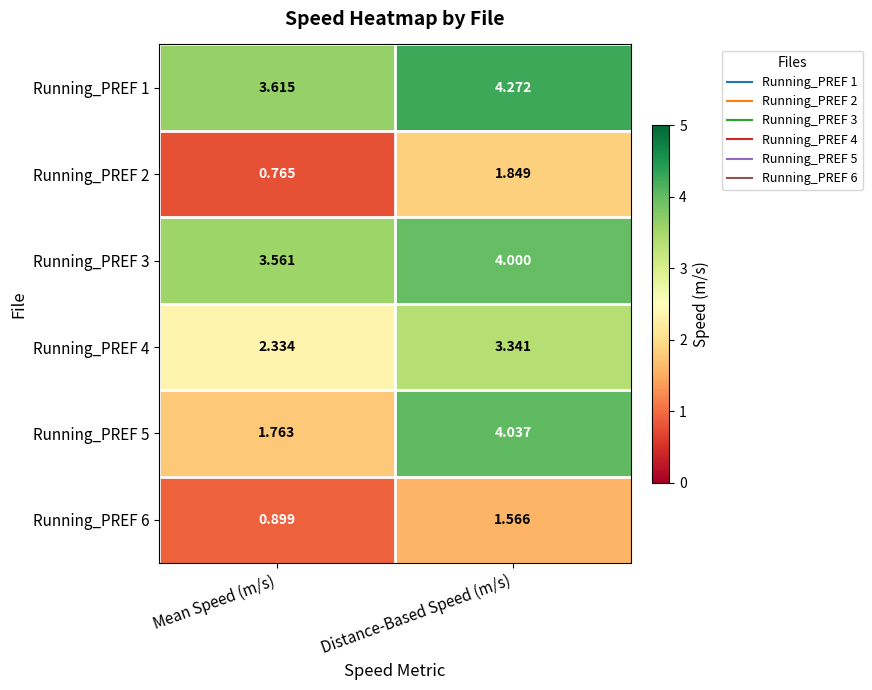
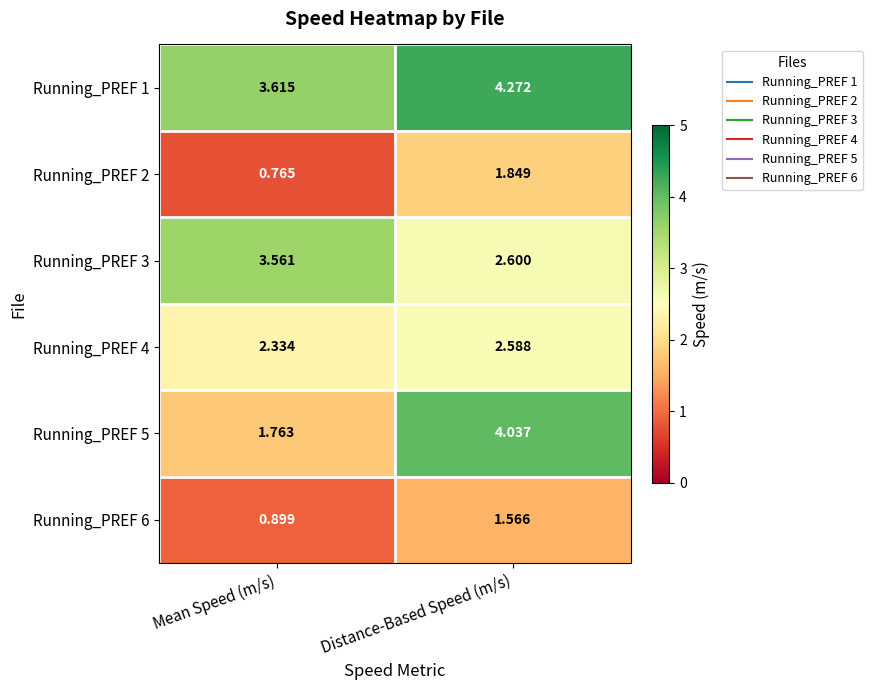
  {
    "Running_PREF 1": {
      "Mean Speed (m/s)": 3.615,
      "Distance-Based Speed (m/s)": 4.272
    },
    "Running_PREF 2": {
      "Mean Speed (m/s)": 0.765,
      "Distance-Based Speed (m/s)": 1.849
    },
    "Running_PREF 3": {
      "Mean Speed (m/s)": 3.561,
-     "Distance-Based Speed (m/s)": 4.000
+     "Distance-Based Speed (m/s)": 2.600
    },
    "Running_PREF 4": {
      "Mean Speed (m/s)": 2.334,
-     "Distance-Based Speed (m/s)": 3.341
+     "Distance-Based Speed (m/s)": 2.588
    },
    "Running_PREF 5": {
      "Mean Speed (m/s)": 1.763,
      "Distance-Based Speed (m/s)": 4.037
    },
    "Running_PREF 6": {
      "Mean Speed (m/s)": 0.899,
      "Distance-Based Speed (m/s)": 1.566
    }
  }
